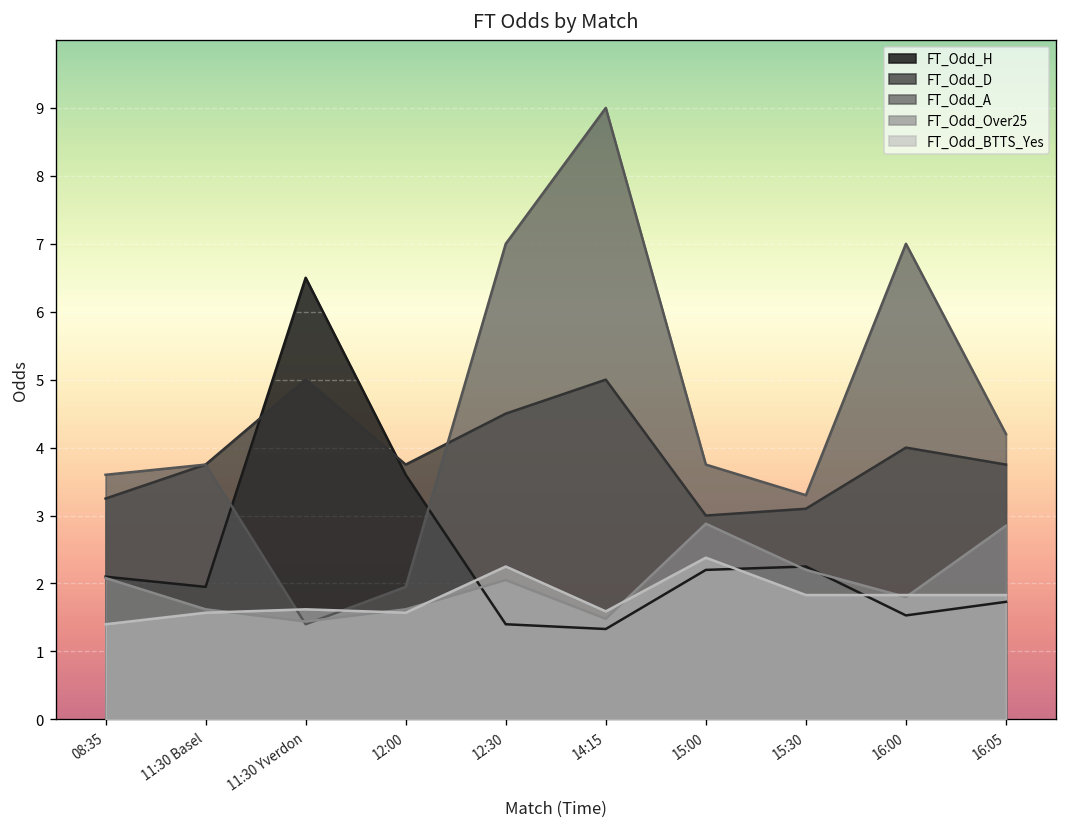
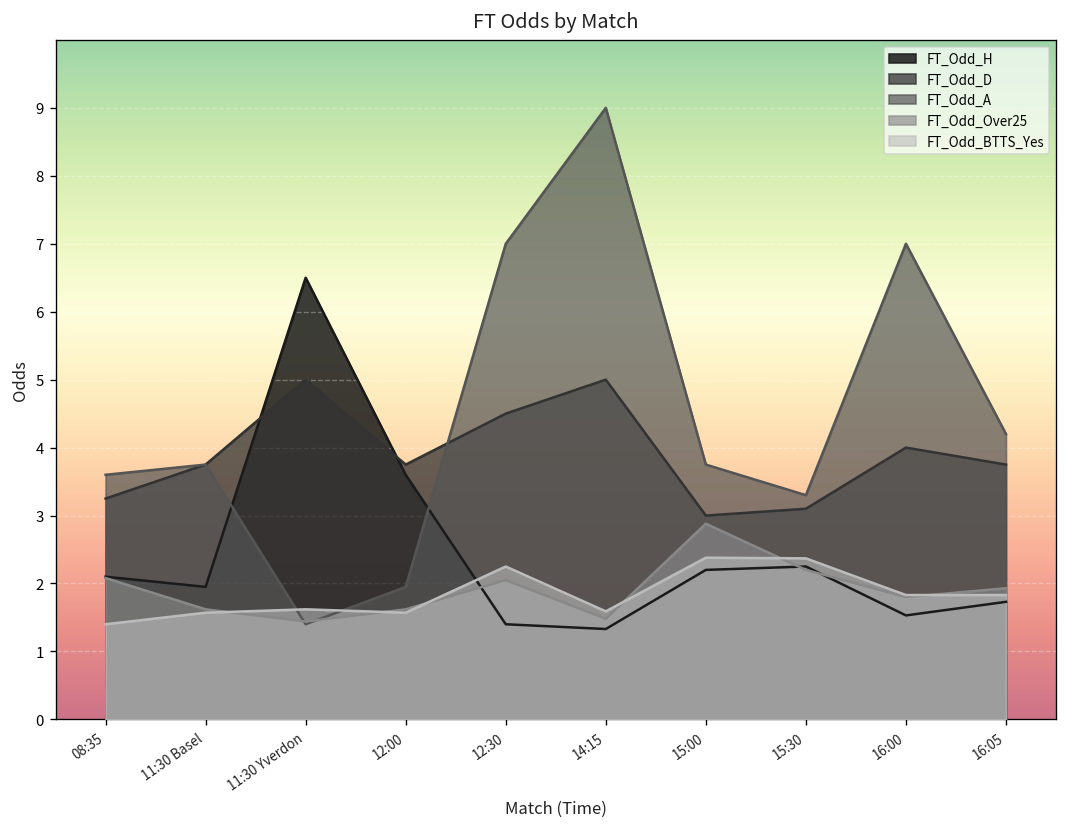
  {
    "FT_Odd_Over25": {
      "11:30 Basel": 1.6,
      "12:00": 1.6,
      "12:30": 2.1,
      "14:15": 1.5,
      "15:00": 2.9,
      "15:30": 2.2,
-     "16:05": 2.9
+     "16:05": 1.9
    },
    "FT_Odd_BTTS_Yes": {
      "08:35": 1.4,
      "11:30 Basel": 1.6,
      "11:30 Yverdon": 1.6,
      "12:00": 1.6,
      "12:30": 2.3,
      "14:15": 1.6,
      "15:00": 2.4,
-     "15:30": 1.8,
+     "15:30": 2.4,
      "16:05": 1.8
    }
  }
